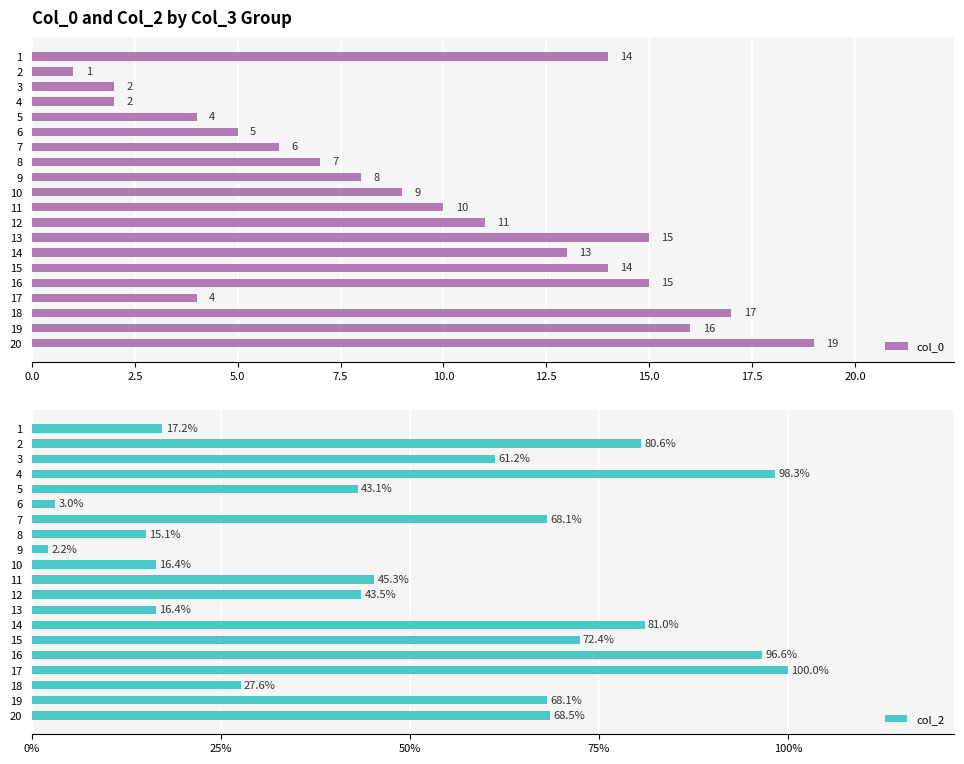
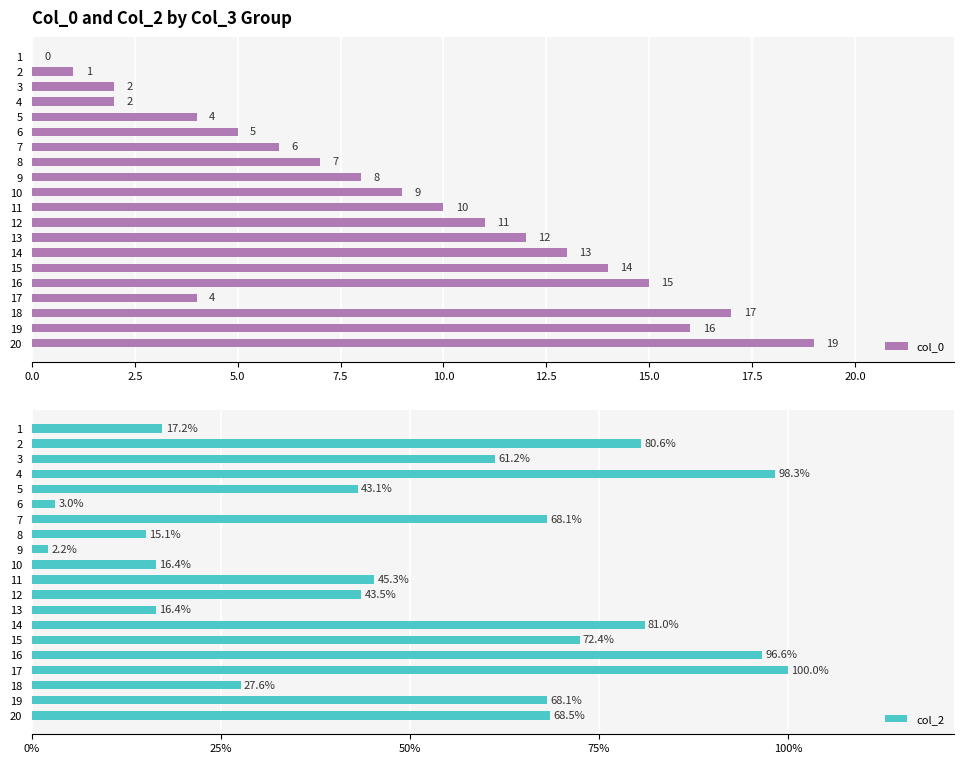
  {
    "Col_0 and Col_2 by Col_3 Group": {
-     "1": 14,
+     "1": 0,
      "2": 1,
      "3": 2,
      "4": 2,
      "5": 4,
      "6": 5,
      "7": 6,
      "8": 7,
      "9": 8,
      "10": 9,
      "11": 10,
      "12": 11,
-     "13": 15,
+     "13": 12,
      "14": 13,
      "15": 14,
      "16": 15,
      "17": 4,
      "18": 17,
      "19": 16,
      "20": 19
    }
  }
